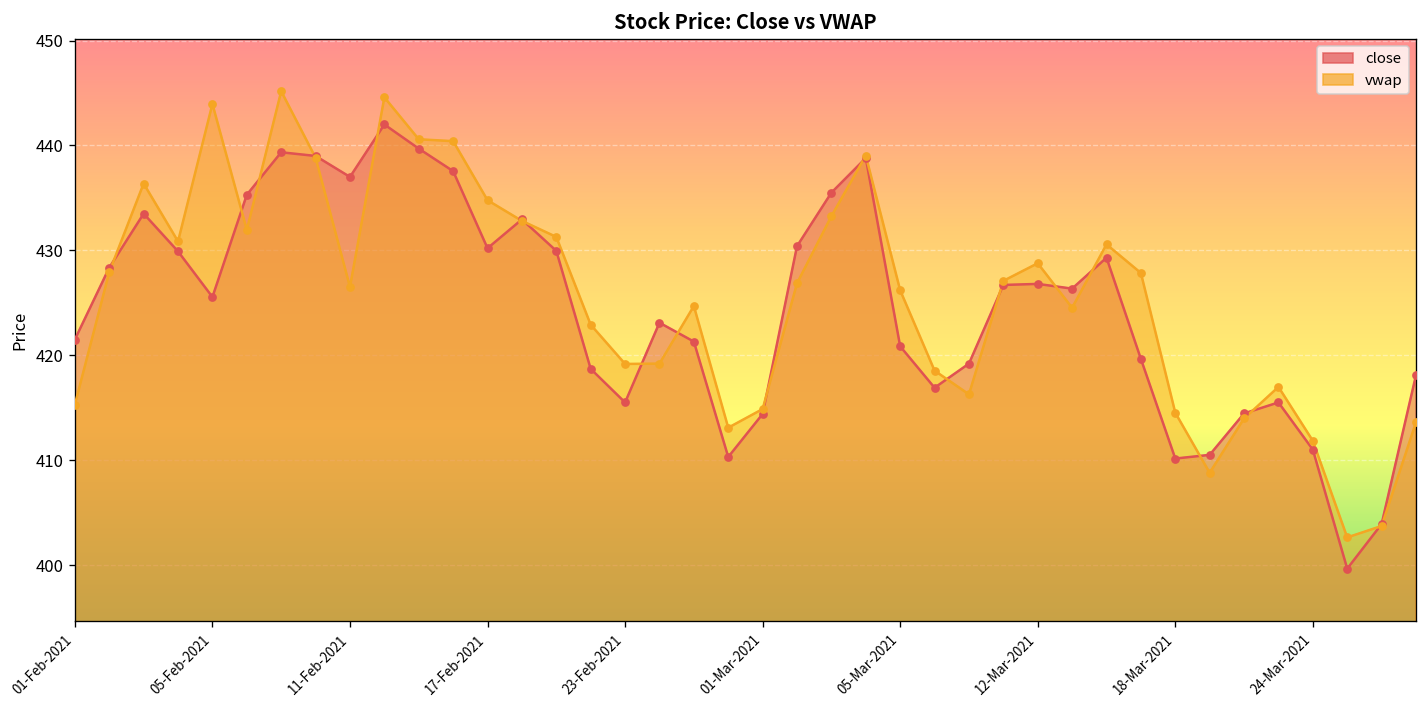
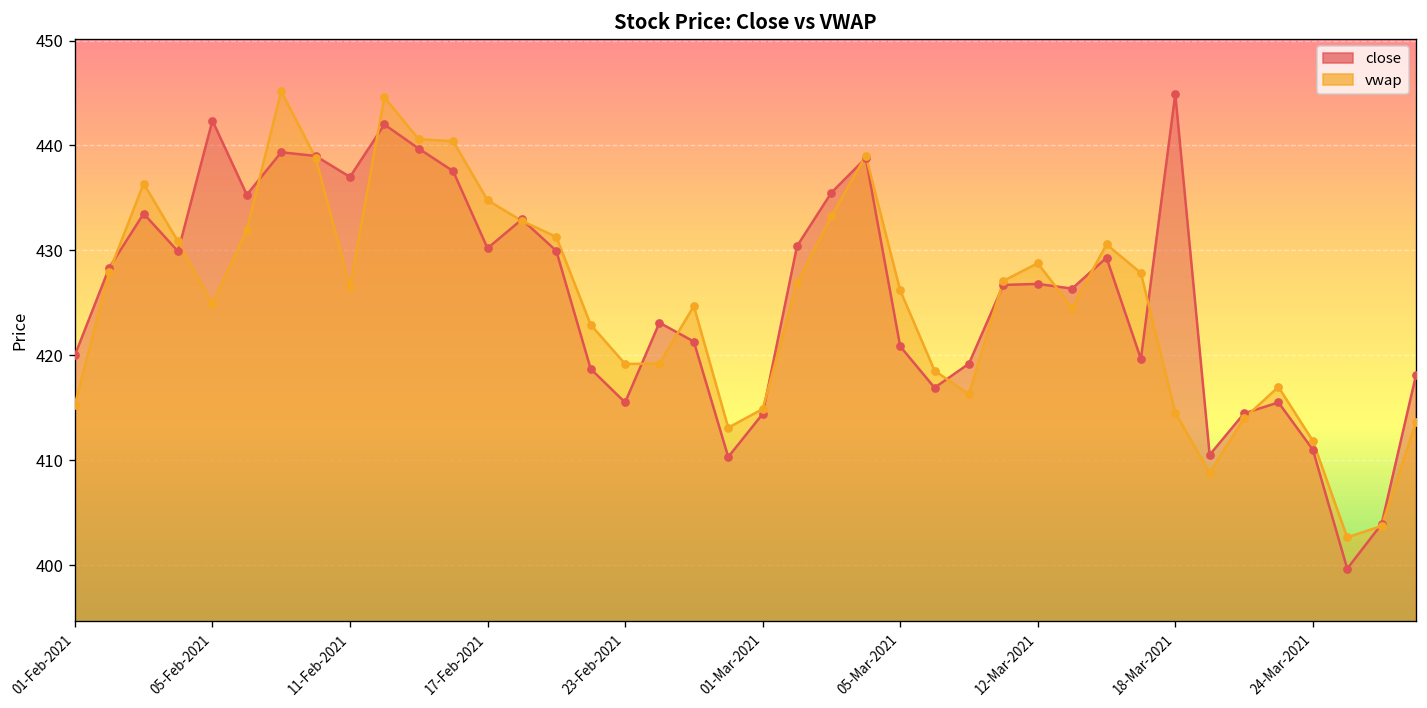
  {
    "close": {
-     "01-Feb-2021": 422,
-     "05-Feb-2021": 426,
+     "01-Feb-2021": 420,
+     "05-Feb-2021": 442,
      "11-Feb-2021": 437,
      "17-Feb-2021": 430,
      "23-Feb-2021": 416,
      "01-Mar-2021": 414,
      "05-Mar-2021": 421,
      "12-Mar-2021": 427,
-     "18-Mar-2021": 410,
+     "18-Mar-2021": 445,
      "24-Mar-2021": 411
    },
    "vwap": {
      "01-Feb-2021": 415,
-     "05-Feb-2021": 444,
+     "05-Feb-2021": 425,
      "11-Feb-2021": 427,
      "17-Feb-2021": 435,
      "23-Feb-2021": 419,
      "01-Mar-2021": 415,
      "05-Mar-2021": 426,
      "12-Mar-2021": 429,
      "18-Mar-2021": 415,
      "24-Mar-2021": 412
    }
  }
